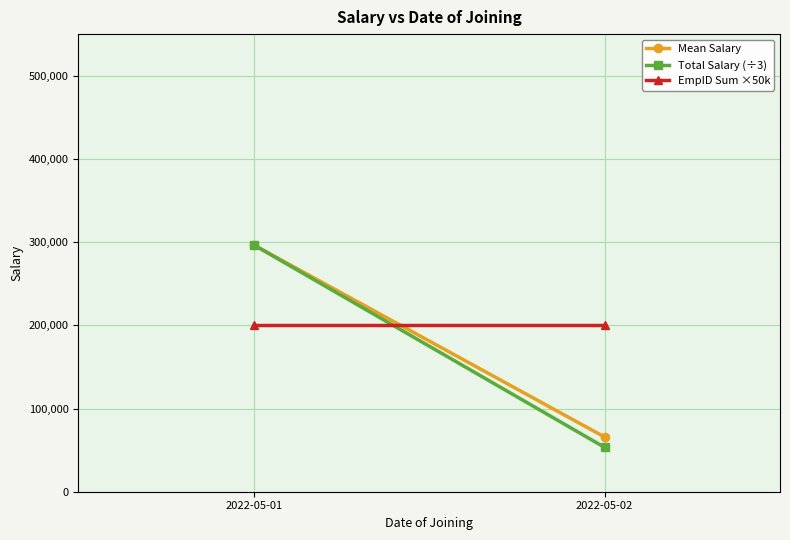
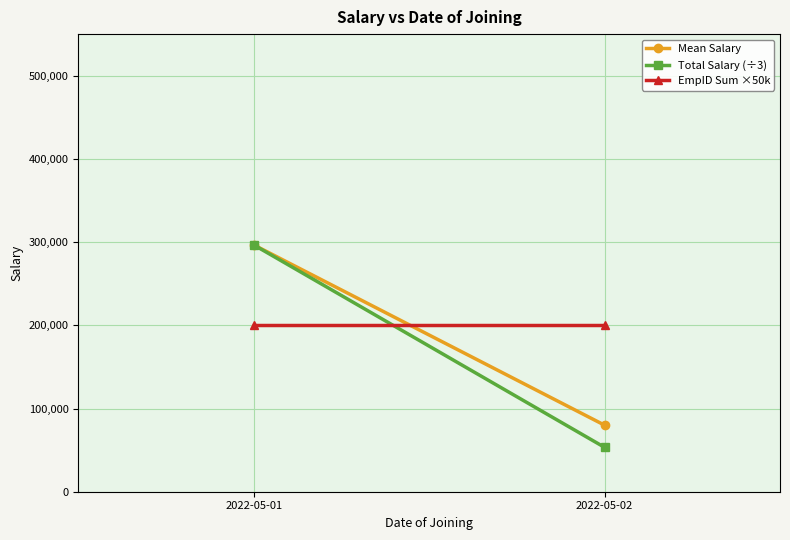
  {
    "Mean Salary": {
-     "2022-05-02": "70,000"
+     "2022-05-02": "80,000"
    },
    "Total Salary (÷3)": {
      "2022-05-02": "50,000"
    },
    "EmpID Sum ×50k": {
      "2022-05-01": "200,000",
      "2022-05-02": "200,000"
    }
  }
